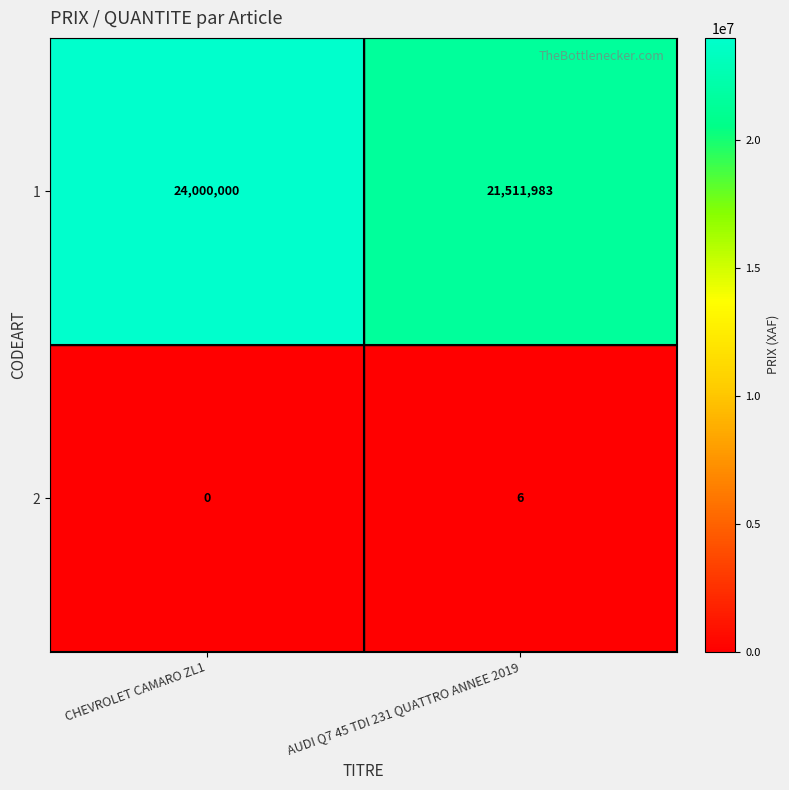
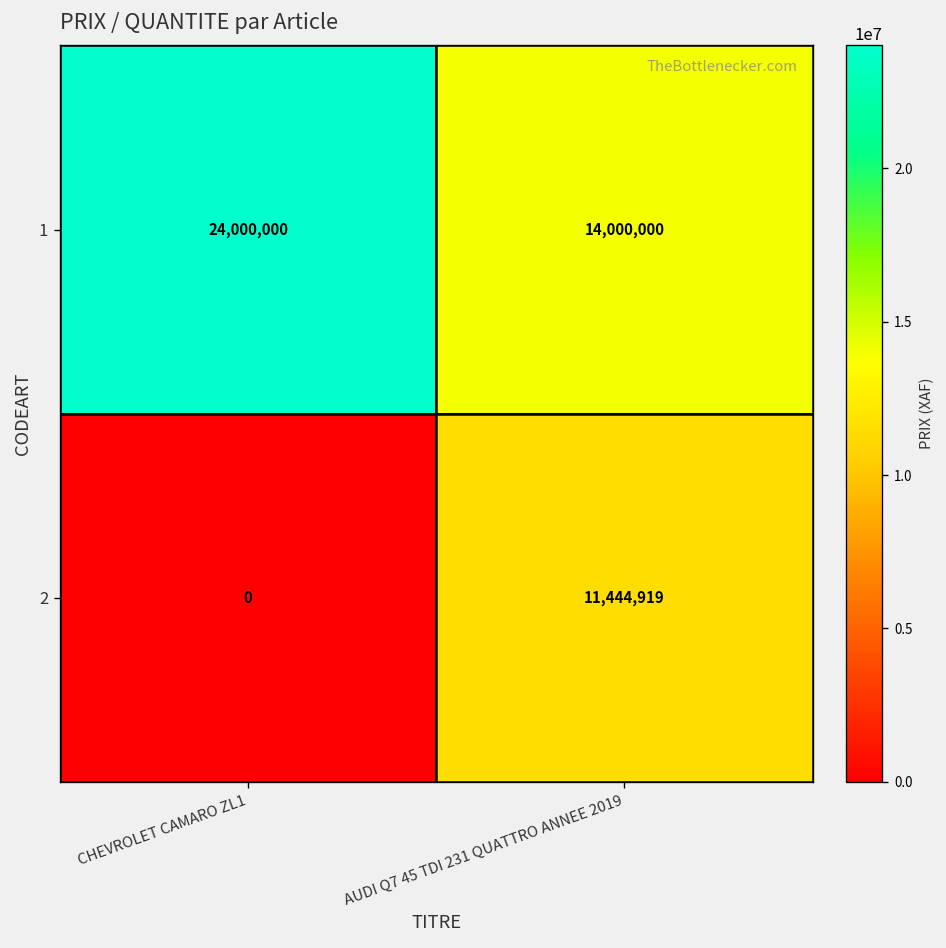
  {
    "1": {
      "CHEVROLET CAMARO ZL1": "24,000,000",
-     "AUDI Q7 45 TDI 231 QUATTRO ANNEE 2019": "21,511,983"
+     "AUDI Q7 45 TDI 231 QUATTRO ANNEE 2019": "14,000,000"
    },
    "2": {
      "CHEVROLET CAMARO ZL1": "0",
-     "AUDI Q7 45 TDI 231 QUATTRO ANNEE 2019": "6"
+     "AUDI Q7 45 TDI 231 QUATTRO ANNEE 2019": "11,444,919"
    }
  }
